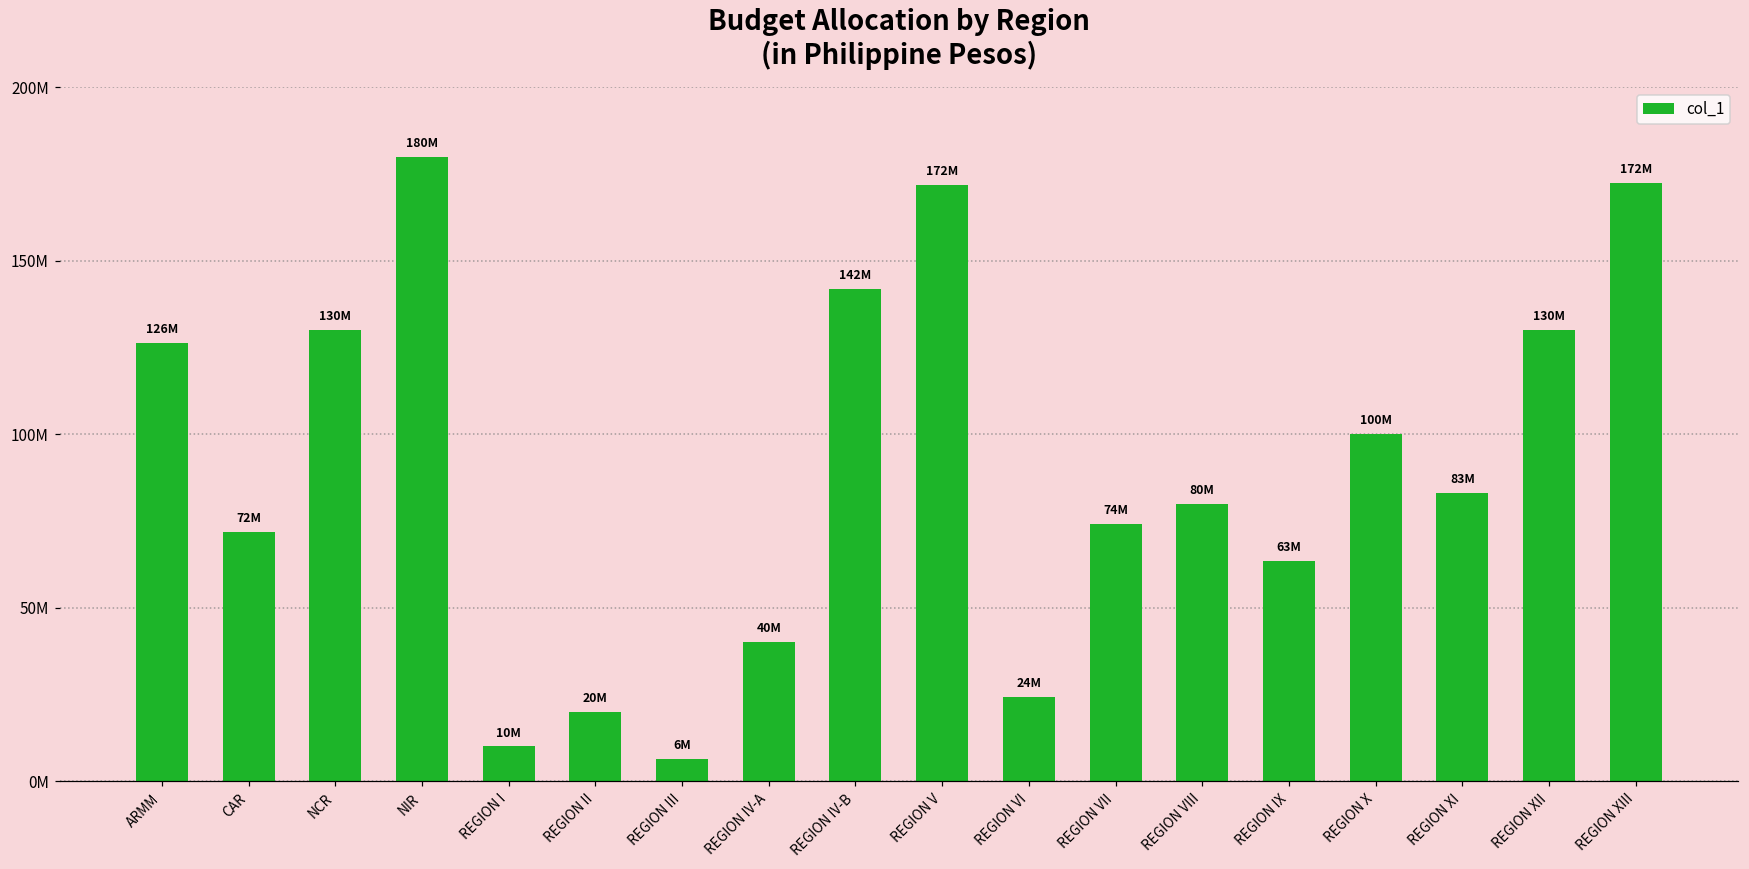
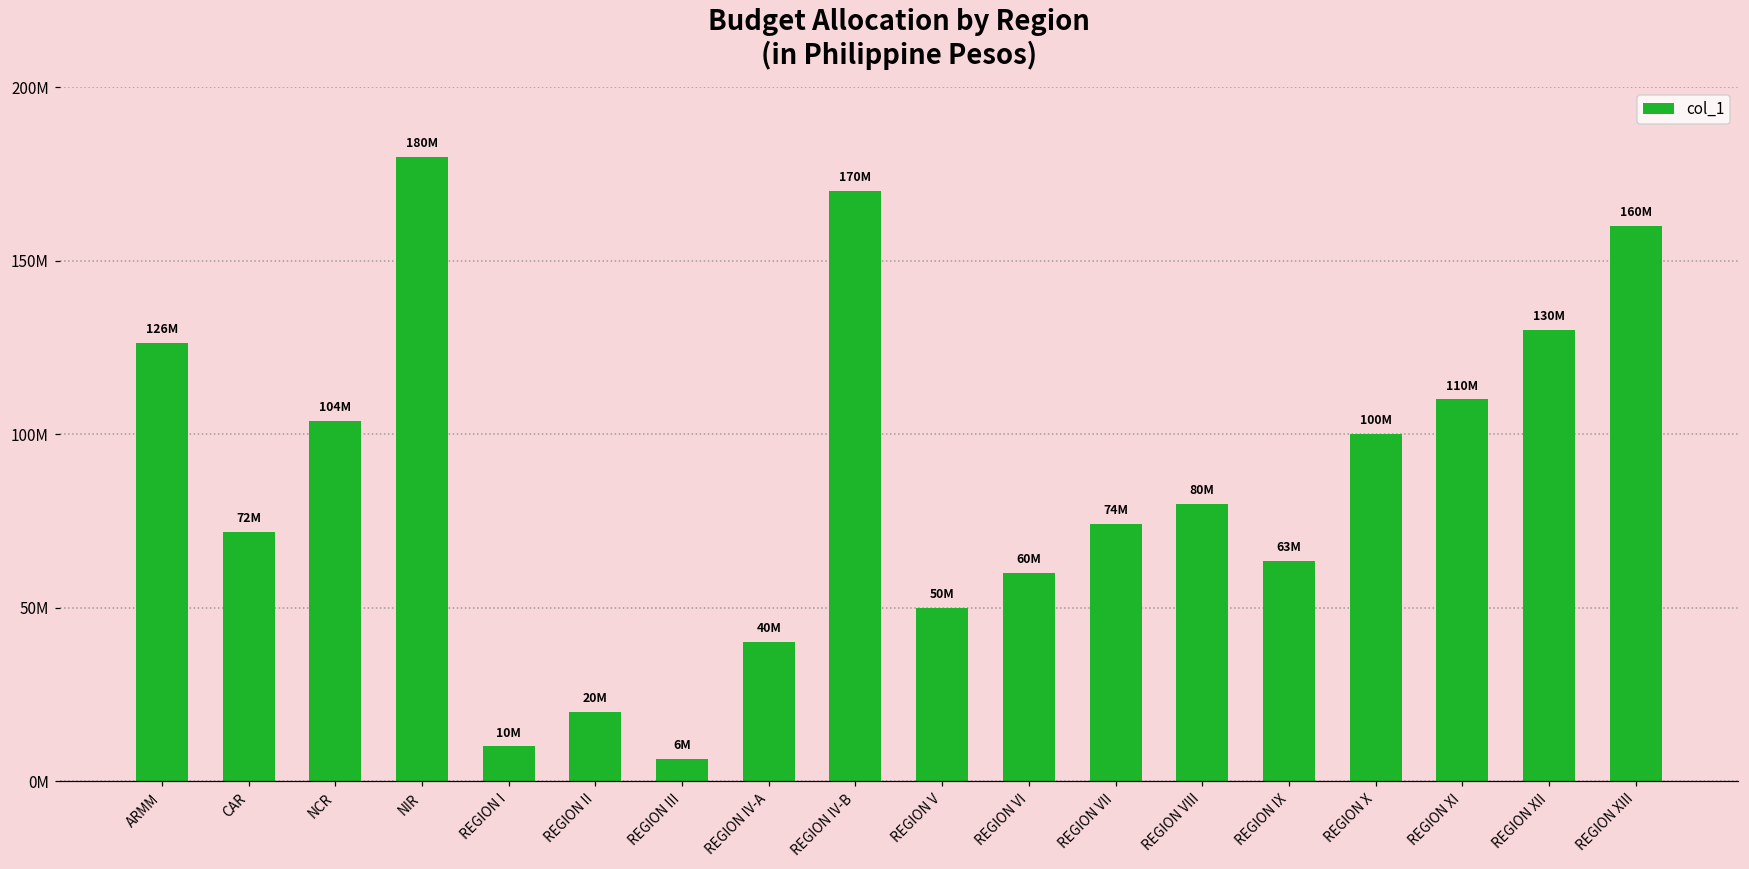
  {
    "ARMM": "126M",
    "CAR": "72M",
-   "NCR": "130M",
+   "NCR": "104M",
    "NIR": "180M",
    "REGION I": "10M",
    "REGION II": "20M",
    "REGION III": "6M",
    "REGION IV-A": "40M",
-   "REGION IV-B": "142M",
-   "REGION V": "172M",
-   "REGION VI": "24M",
+   "REGION IV-B": "170M",
+   "REGION V": "50M",
+   "REGION VI": "60M",
    "REGION VII": "74M",
    "REGION VIII": "80M",
    "REGION IX": "63M",
    "REGION X": "100M",
-   "REGION XI": "83M",
+   "REGION XI": "110M",
    "REGION XII": "130M",
-   "REGION XIII": "172M"
+   "REGION XIII": "160M"
  }
